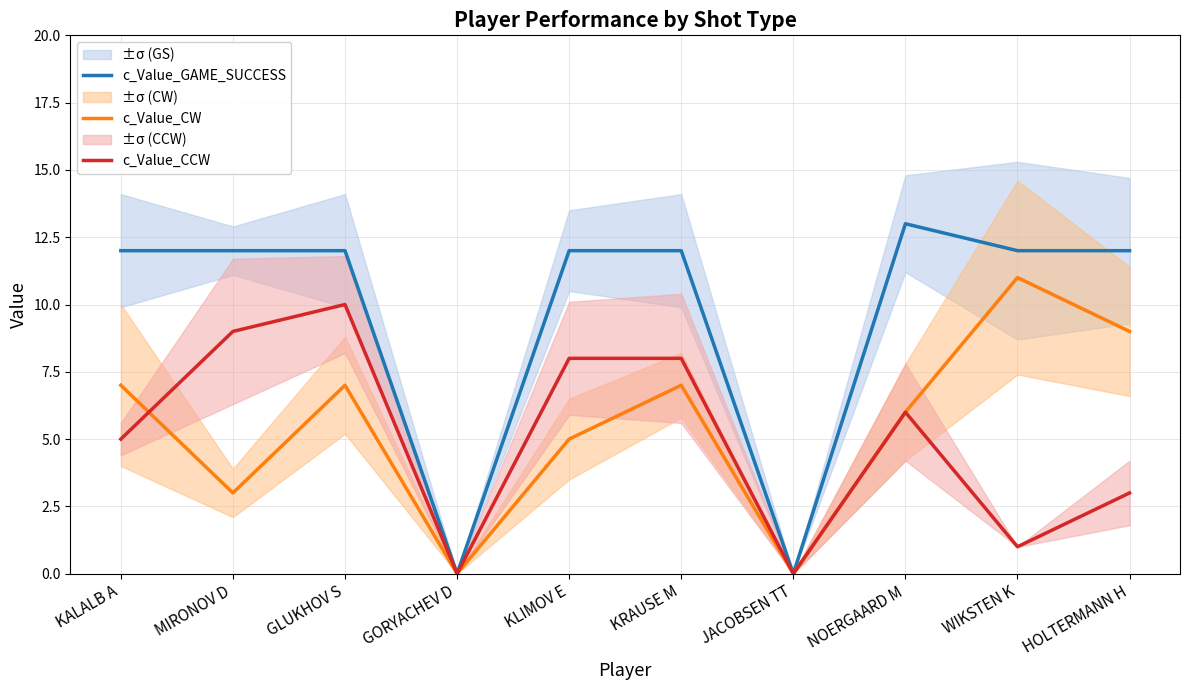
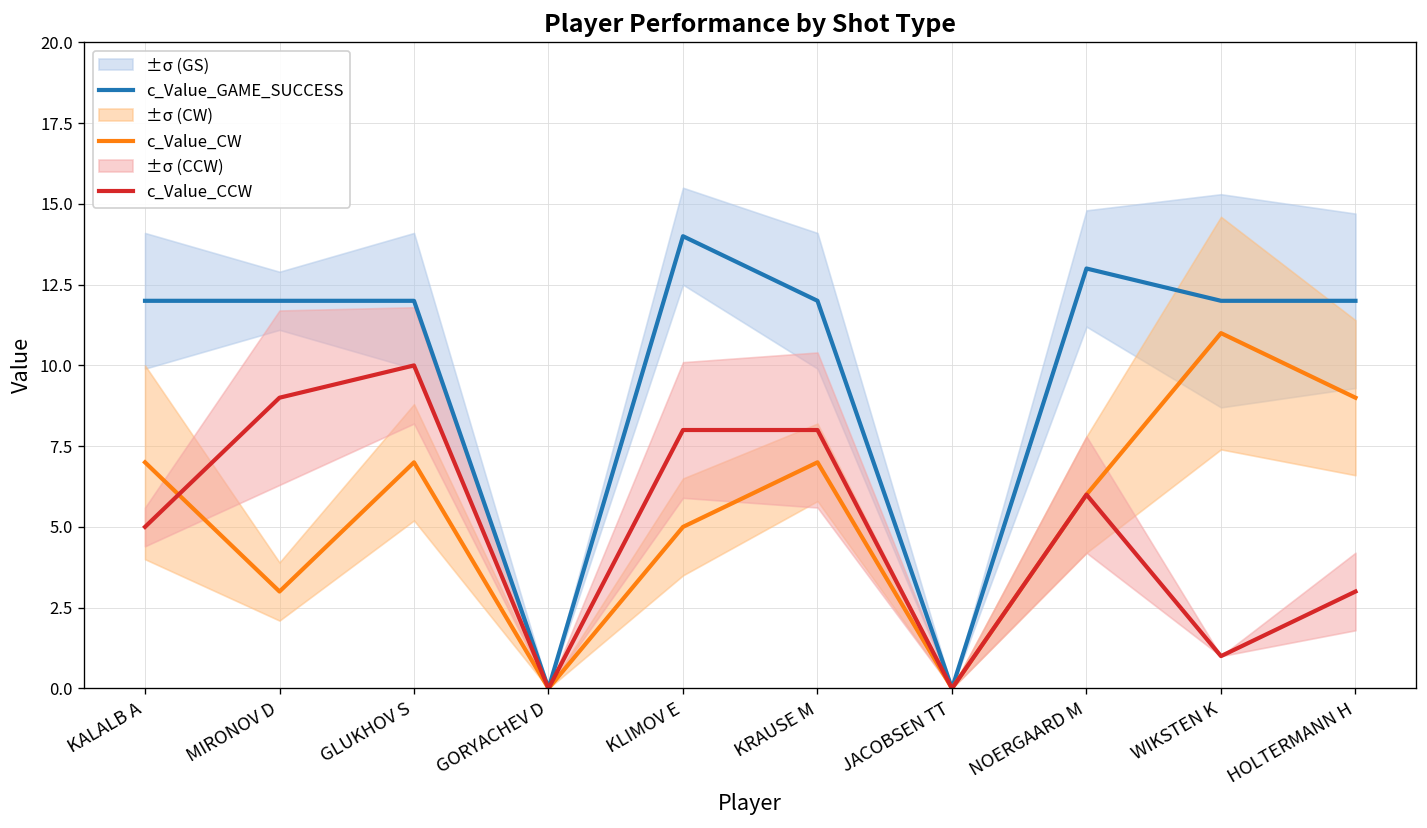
  {
    "c_Value_GAME_SUCCESS": {
      "KALALB A": 12,
      "MIRONOV D": 12,
      "GLUKHOV S": 12,
-     "KLIMOV E": 12,
+     "KLIMOV E": 14,
      "KRAUSE M": 12,
      "NOERGAARD M": 13,
      "WIKSTEN K": 12,
      "HOLTERMANN H": 12
    },
    "c_Value_CW": {
      "KALALB A": 7,
      "MIRONOV D": 3,
      "GLUKHOV S": 7,
      "KLIMOV E": 5,
      "KRAUSE M": 7,
      "WIKSTEN K": 11,
      "HOLTERMANN H": 9
    },
    "c_Value_CCW": {
      "KALALB A": 5,
      "MIRONOV D": 9,
      "GLUKHOV S": 10,
      "KLIMOV E": 8,
      "KRAUSE M": 8,
      "HOLTERMANN H": 3
    }
  }
